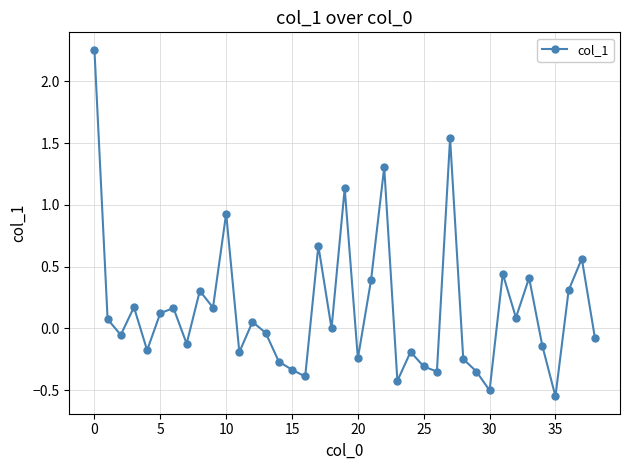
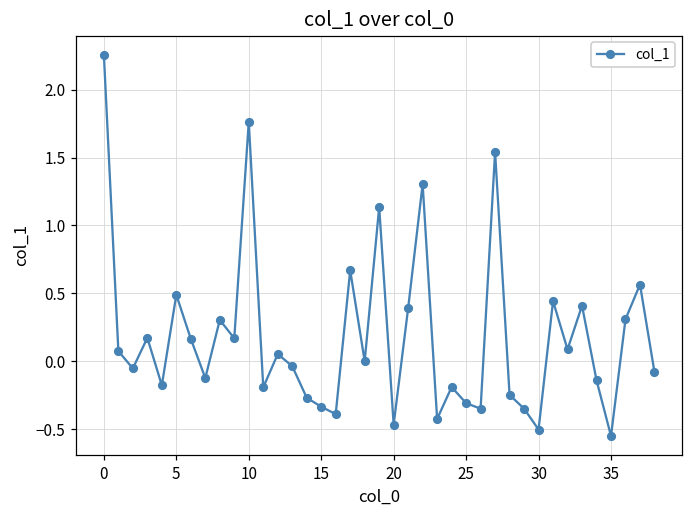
  {
    "0": 2.26,
-   "5": 0.12,
-   "10": 0.93,
+   "5": 0.49,
+   "10": 1.76,
    "15": -0.33,
-   "20": -0.24,
+   "20": -0.47,
    "25": -0.31,
    "30": -0.50,
    "35": -0.55
  }
